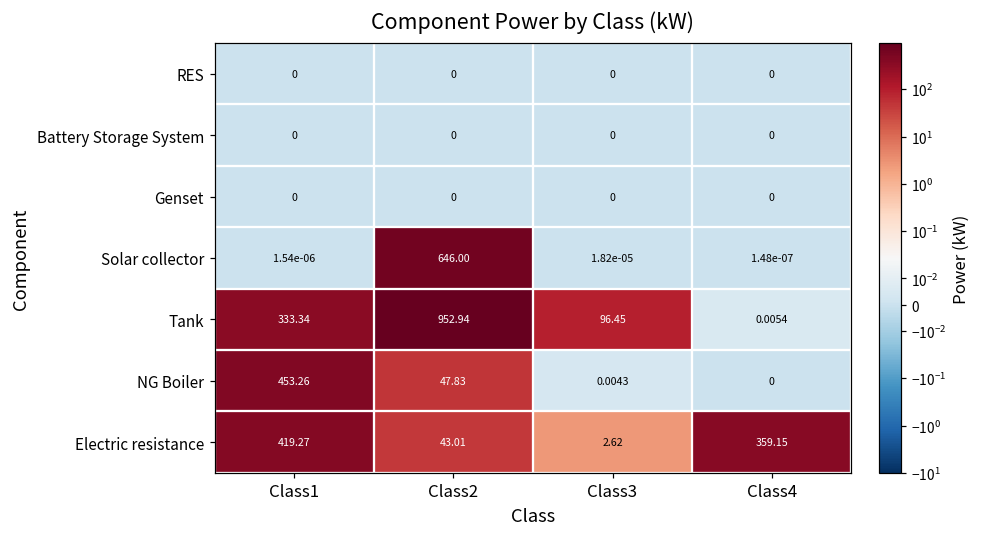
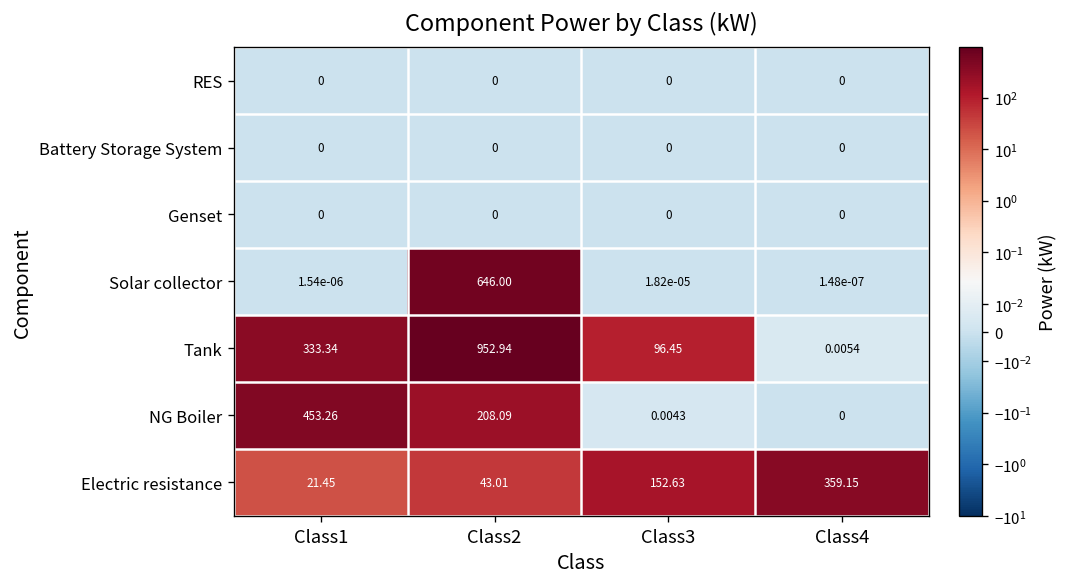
  {
    "RES": {
      "Class1": "0",
      "Class2": "0",
      "Class3": "0",
      "Class4": "0"
    },
    "Battery Storage System": {
      "Class1": "0",
      "Class2": "0",
      "Class3": "0",
      "Class4": "0"
    },
    "Genset": {
      "Class1": "0",
      "Class2": "0",
      "Class3": "0",
      "Class4": "0"
    },
    "Solar collector": {
      "Class1": "1.54e-06",
      "Class2": "646.00",
      "Class3": "1.82e-05",
      "Class4": "1.48e-07"
    },
    "Tank": {
      "Class1": "333.34",
      "Class2": "952.94",
      "Class3": "96.45",
      "Class4": "0.0054"
    },
    "NG Boiler": {
      "Class1": "453.26",
-     "Class2": "47.83",
+     "Class2": "208.09",
      "Class3": "0.0043",
      "Class4": "0"
    },
    "Electric resistance": {
-     "Class1": "419.27",
+     "Class1": "21.45",
      "Class2": "43.01",
-     "Class3": "2.62",
+     "Class3": "152.63",
      "Class4": "359.15"
    }
  }
